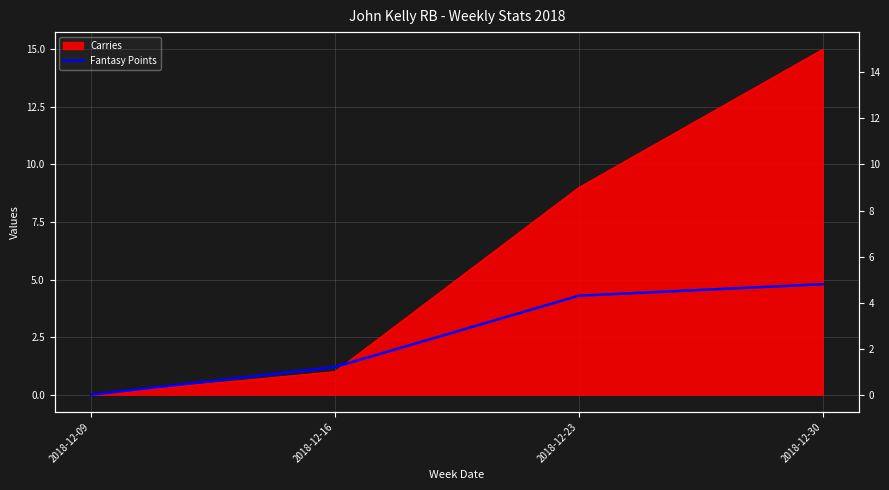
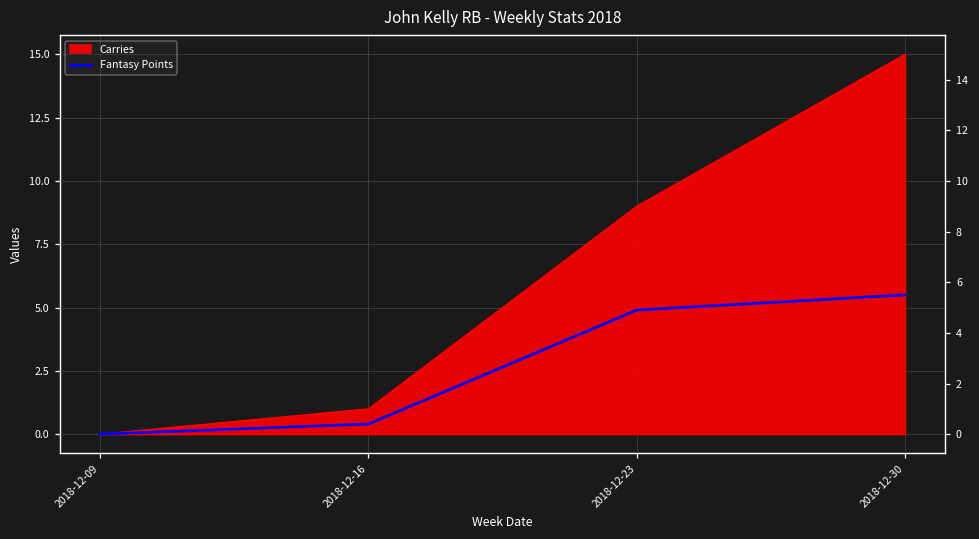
  {
    "Carries": {
      "2018-12-16": 1.0,
      "2018-12-23": 9.0,
      "2018-12-30": 15.0
    },
    "Fantasy Points": {
-     "2018-12-16": 1.2,
-     "2018-12-23": 4.3,
-     "2018-12-30": 4.8
+     "2018-12-16": 0.4,
+     "2018-12-23": 4.9,
+     "2018-12-30": 5.5
    }
  }
